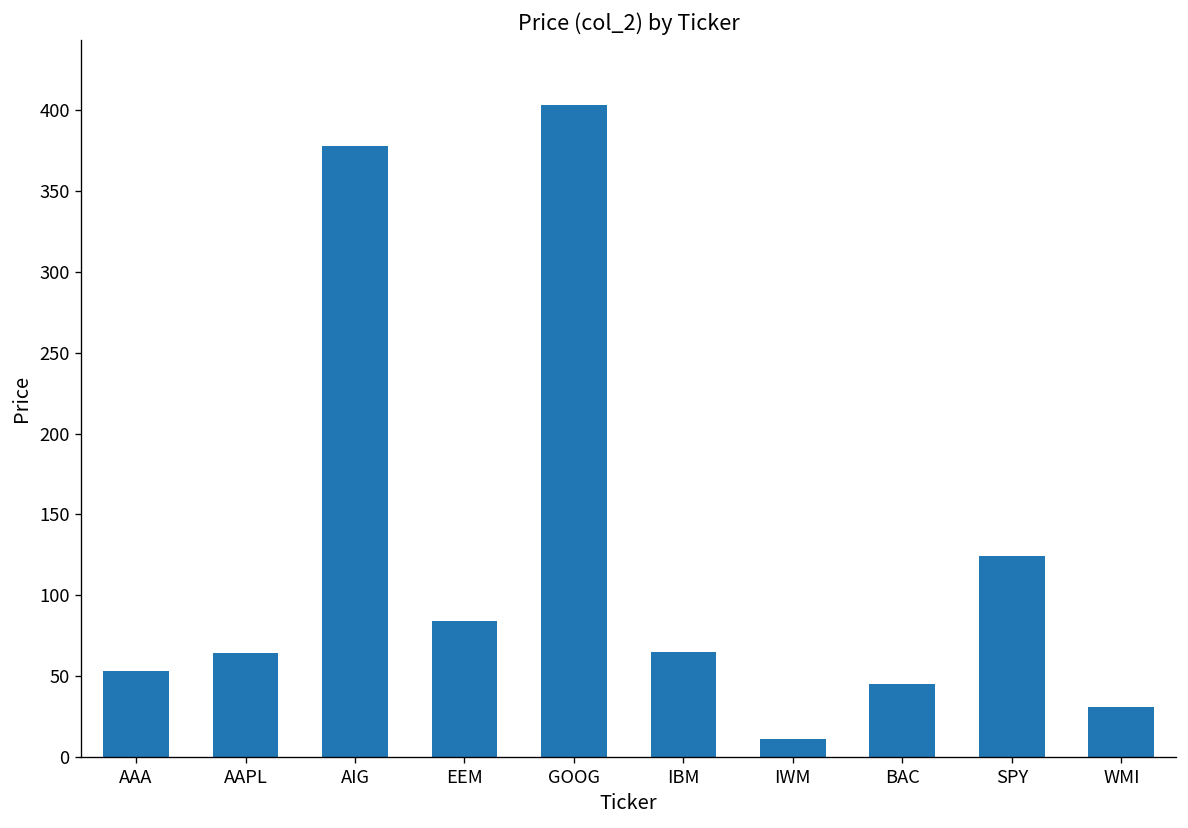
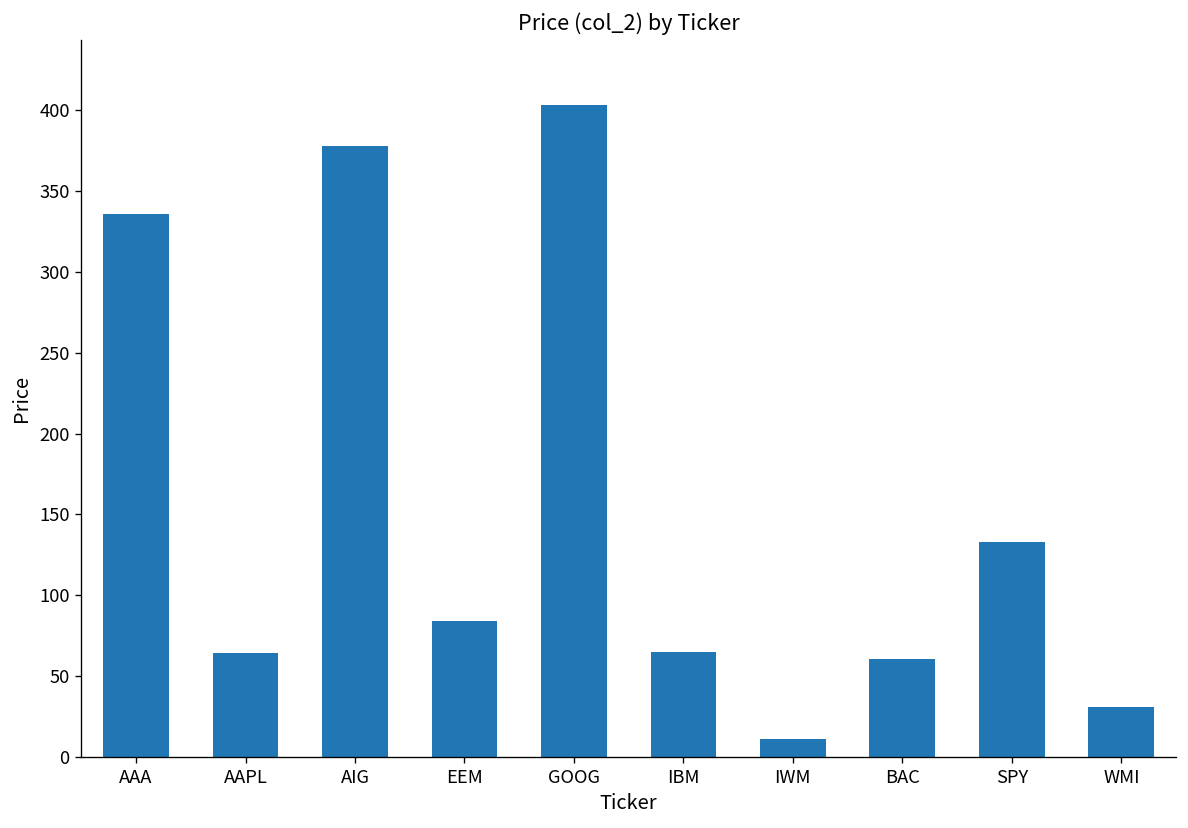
  {
-   "AAA": 53,
+   "AAA": 336,
    "AAPL": 65,
    "AIG": 378,
    "EEM": 84,
    "GOOG": 403,
    "IBM": 65,
    "IWM": 11,
-   "BAC": 45,
-   "SPY": 125,
+   "BAC": 60,
+   "SPY": 133,
    "WMI": 31
  }
